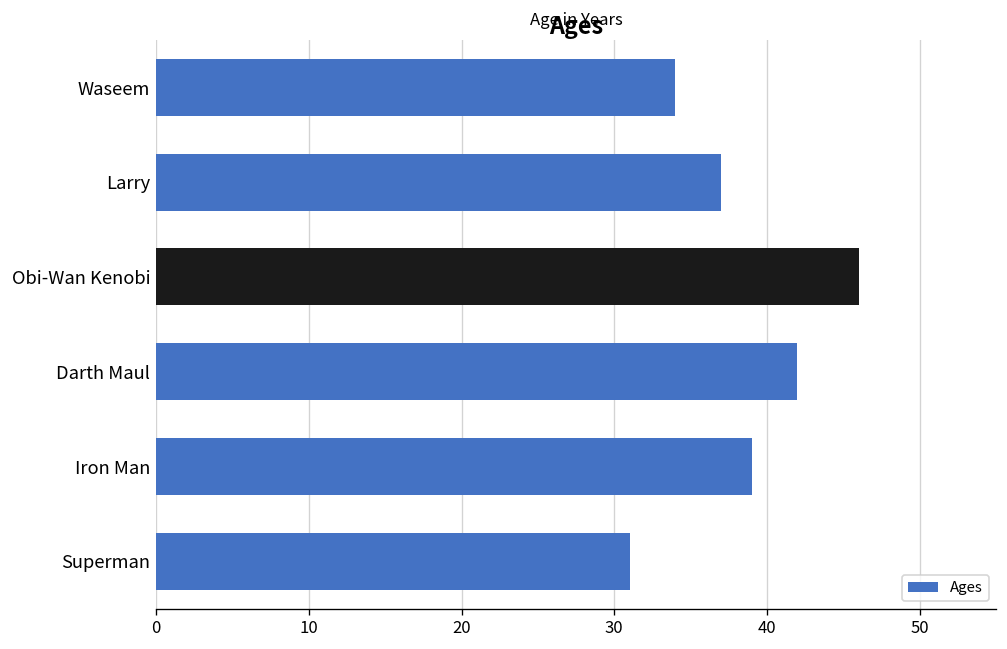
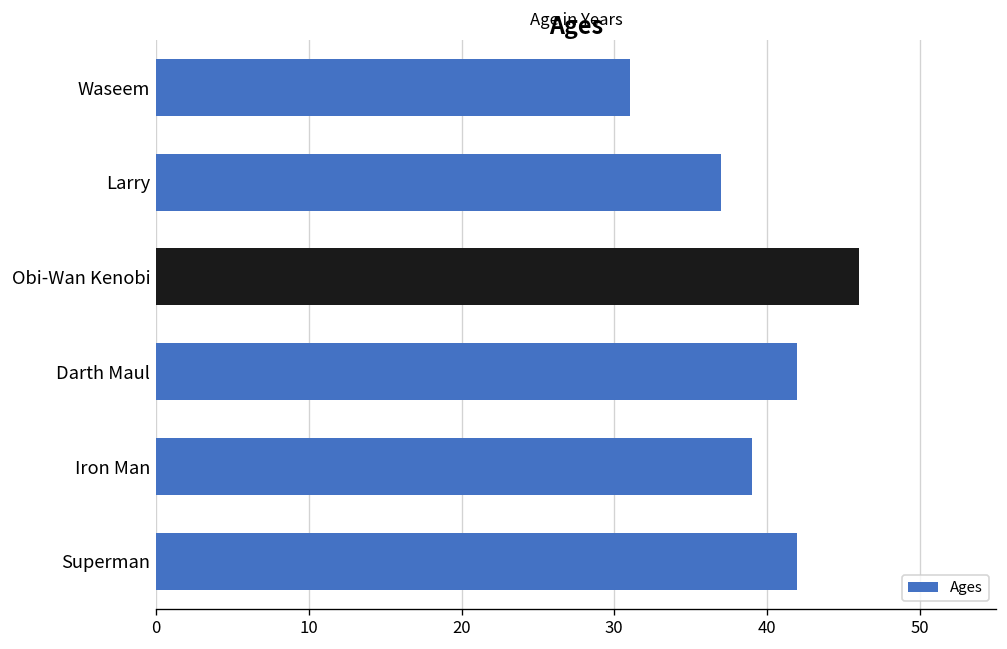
  {
-   "Waseem": 34,
+   "Waseem": 31,
    "Larry": 37,
    "Obi-Wan Kenobi": 46,
    "Darth Maul": 42,
    "Iron Man": 39,
-   "Superman": 31
+   "Superman": 42
  }
